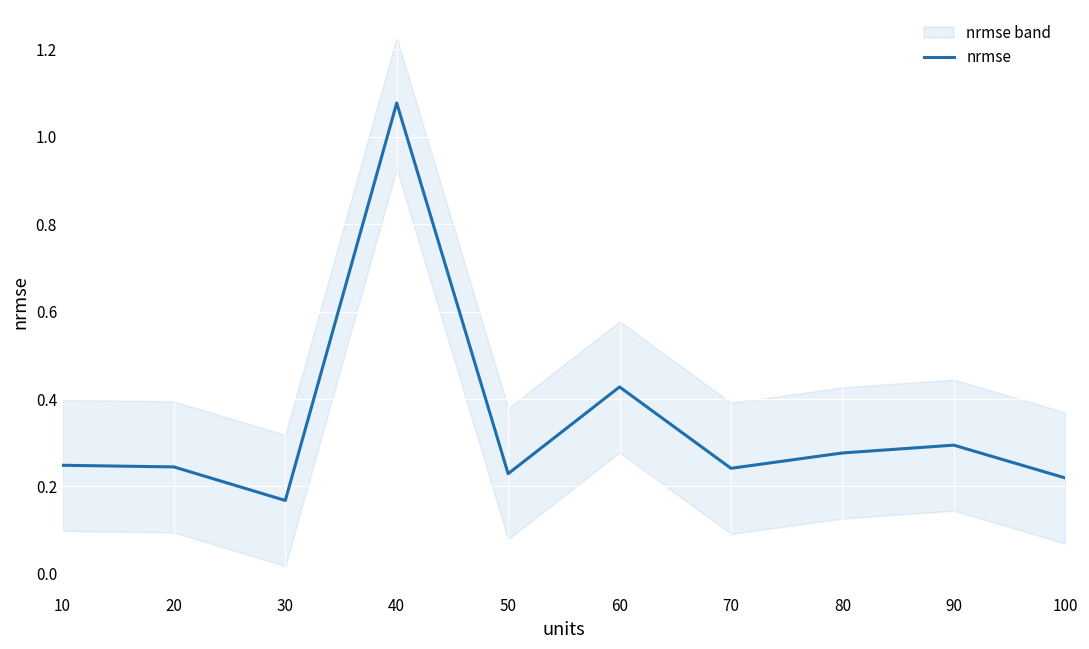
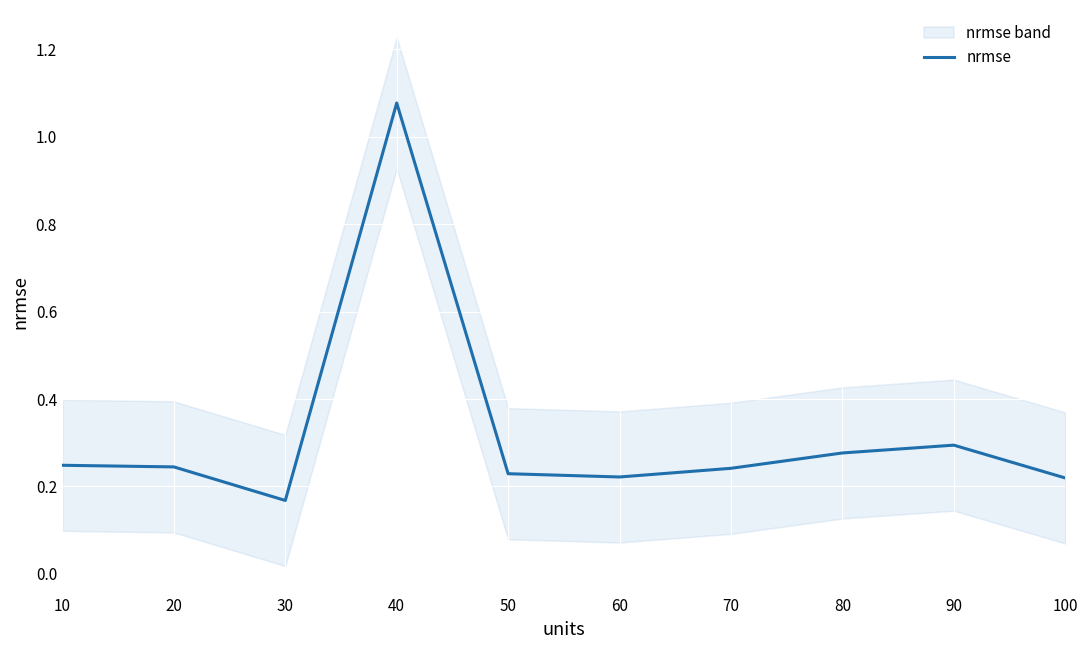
  {
    "nrmse": {
      "10": 0.25,
      "20": 0.24,
      "30": 0.17,
      "40": 1.08,
      "50": 0.23,
-     "60": 0.43,
+     "60": 0.22,
      "70": 0.24,
      "80": 0.28,
      "90": 0.29,
      "100": 0.22
    }
  }
